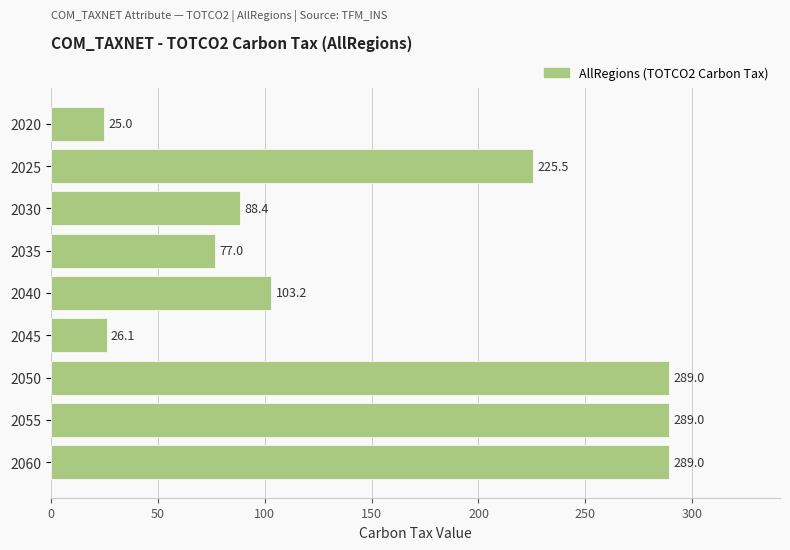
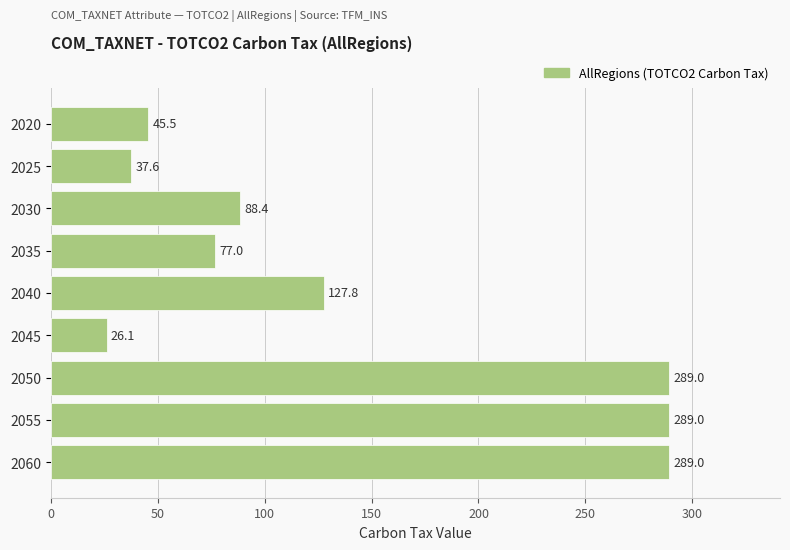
  {
-   "2020": 25.0,
-   "2025": 225.5,
+   "2020": 45.5,
+   "2025": 37.6,
    "2030": 88.4,
    "2035": 77.0,
-   "2040": 103.2,
+   "2040": 127.8,
    "2045": 26.1,
    "2050": 289.0,
    "2055": 289.0,
    "2060": 289.0
  }
